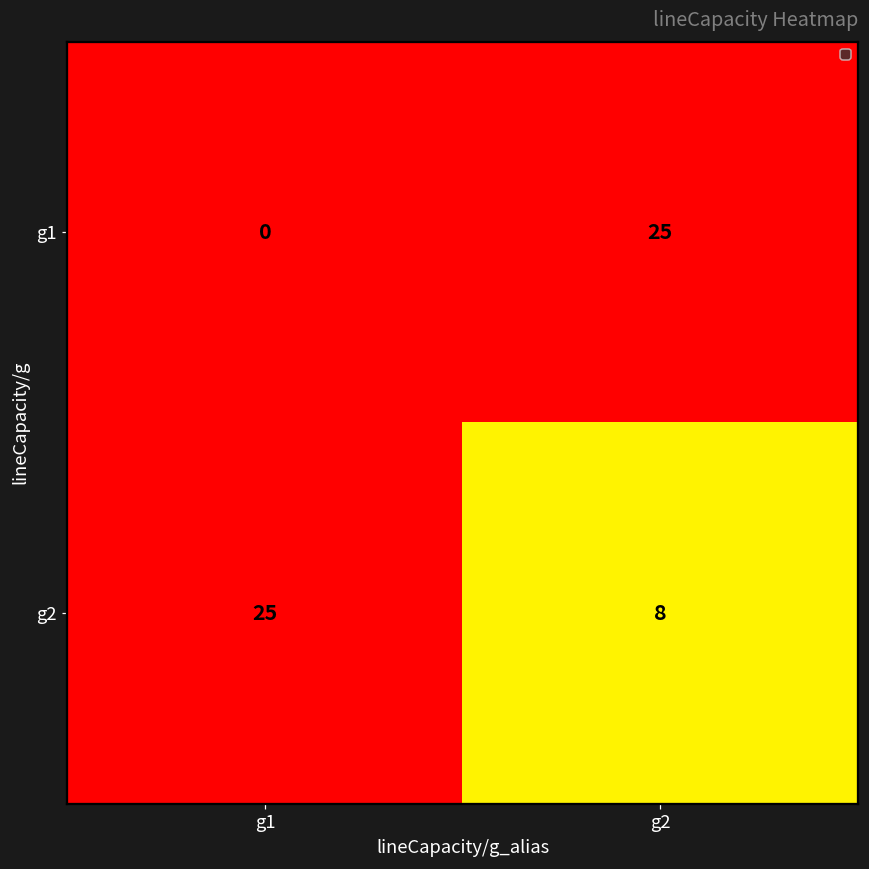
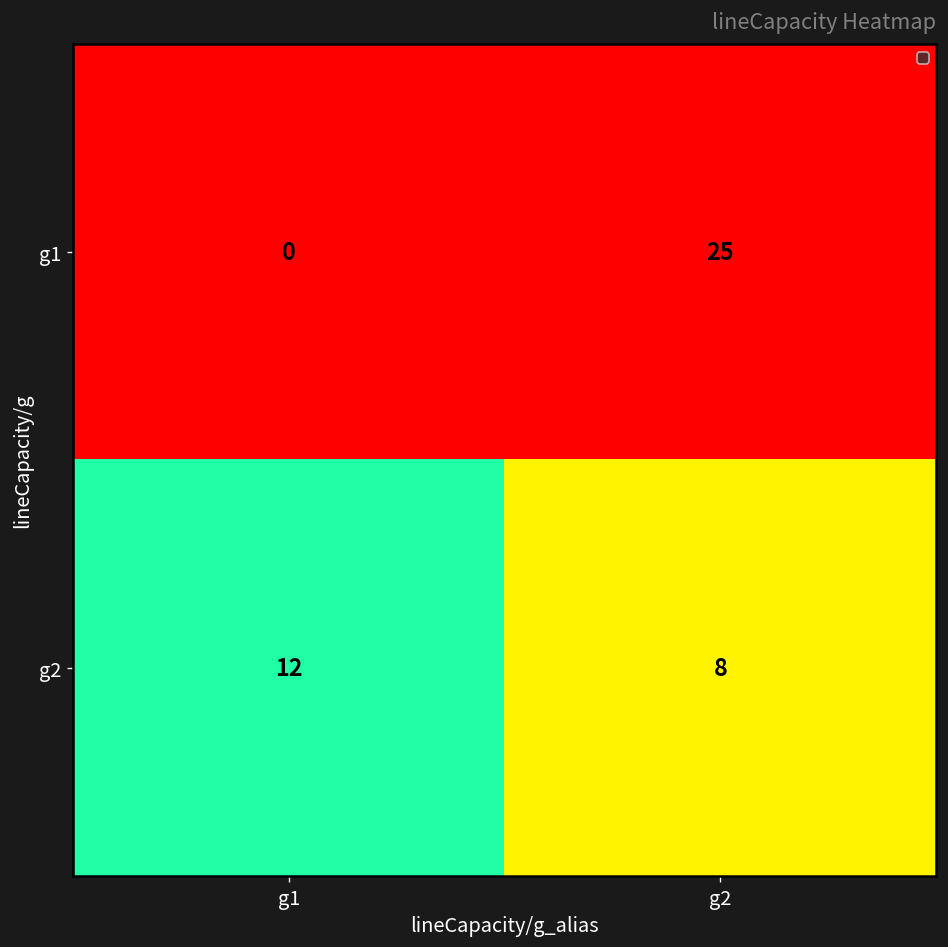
  {
    "g1": {
      "g1": 0,
      "g2": 25
    },
    "g2": {
-     "g1": 25,
+     "g1": 12,
      "g2": 8
    }
  }
